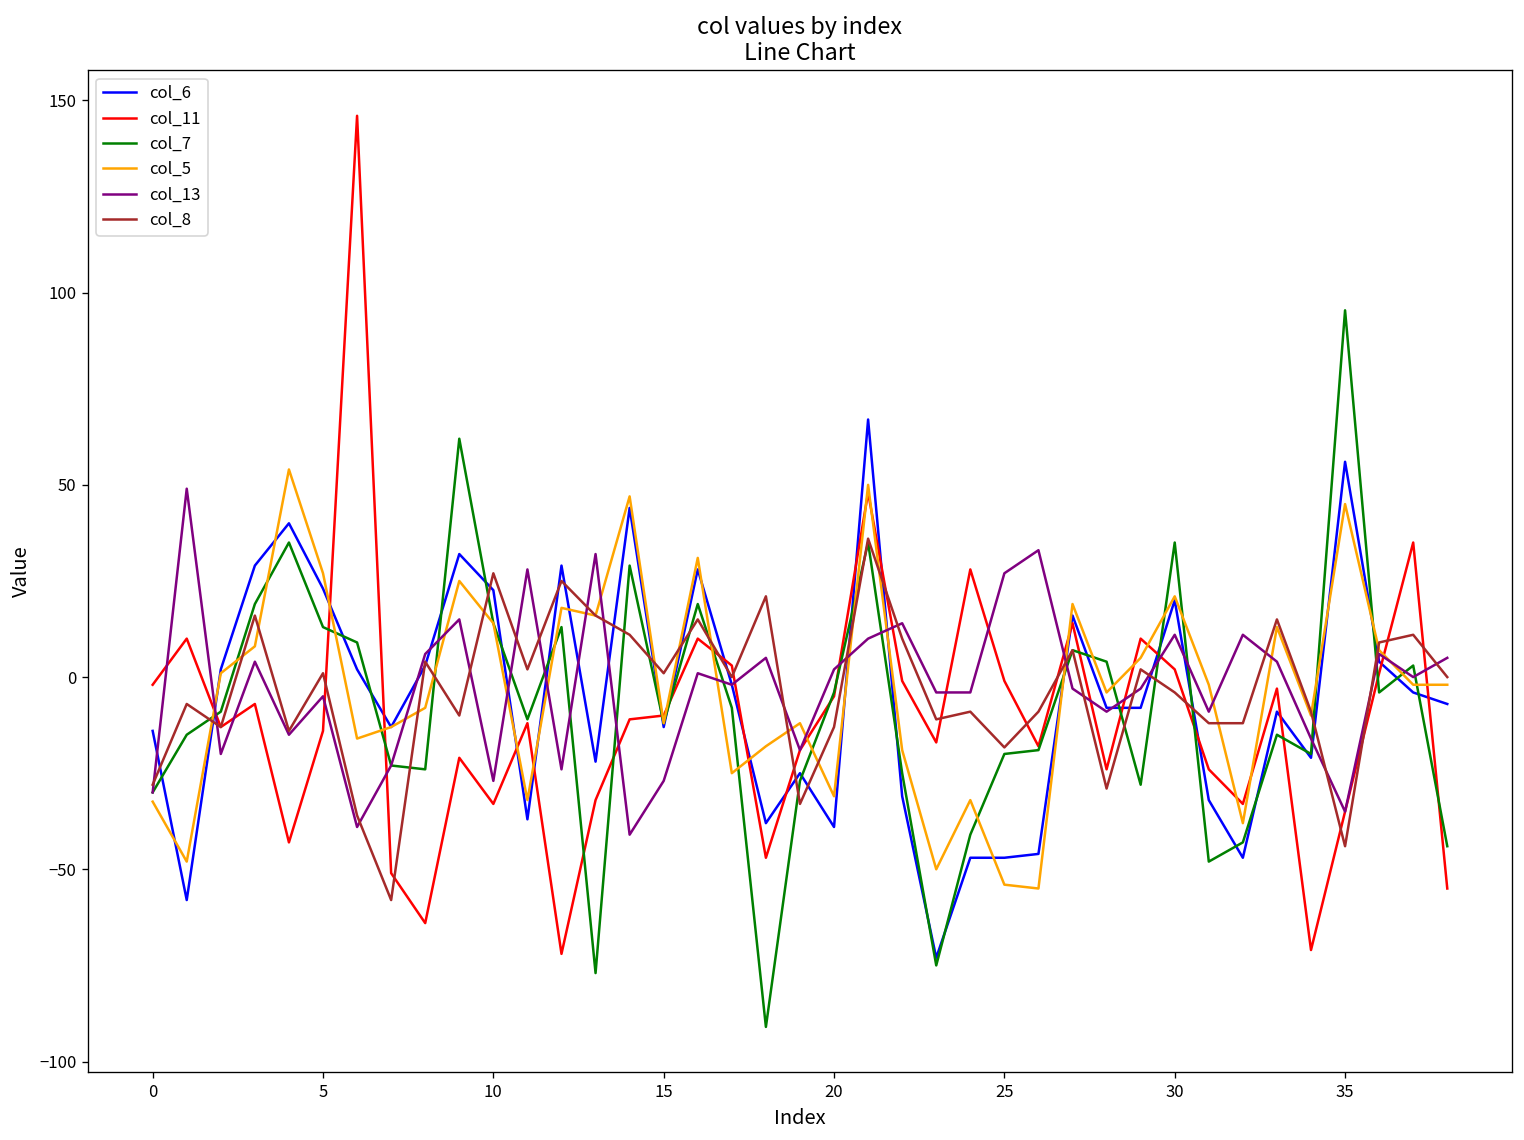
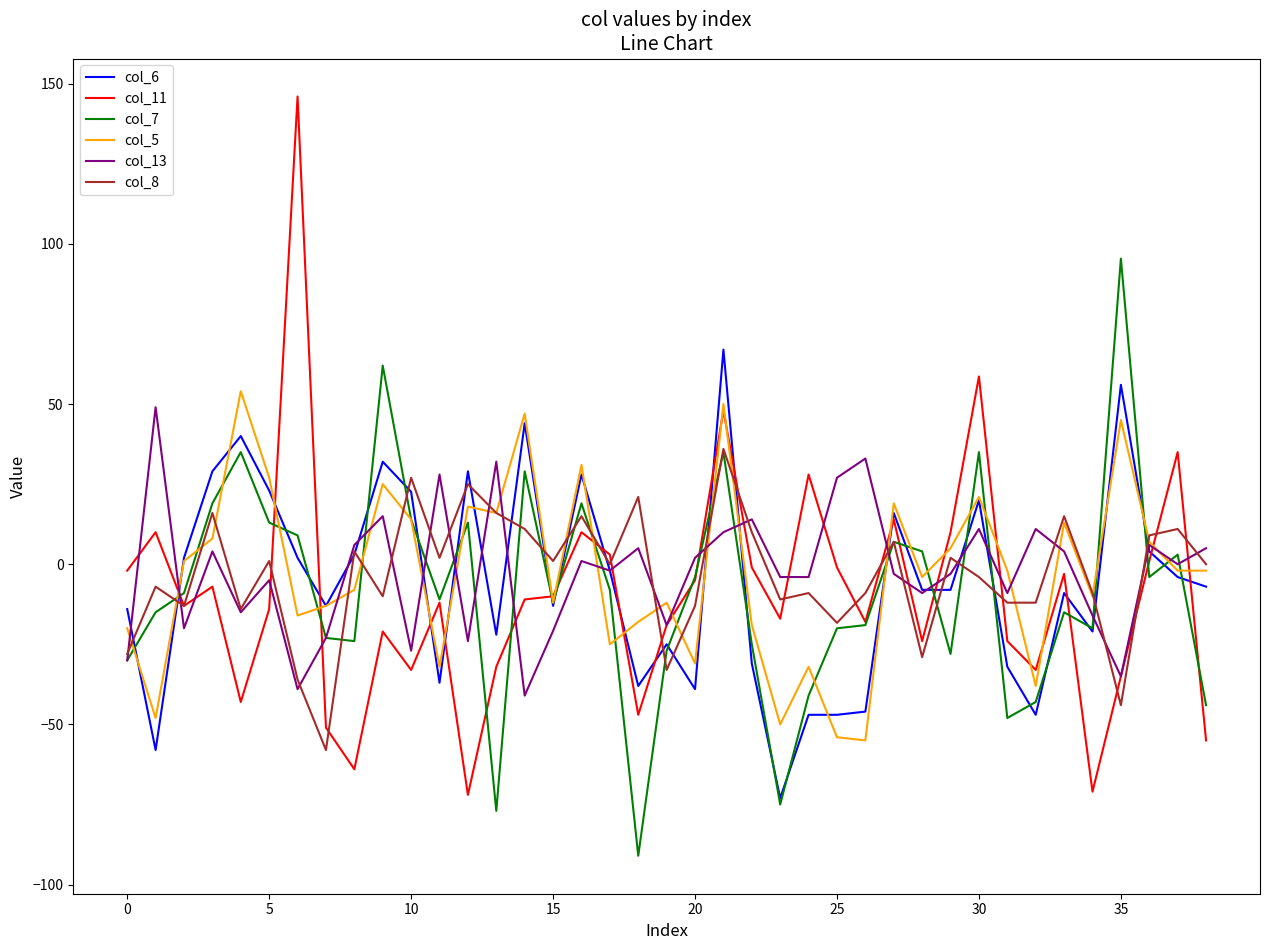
  {
    "col_6": {
      "0": -14,
      "5": 23,
      "10": 23,
      "15": -13,
      "20": -39,
      "25": -47,
      "30": 20,
      "35": 56
    },
    "col_11": {
      "0": -2,
      "5": -14,
      "10": -33,
      "15": -10,
      "20": -5,
      "25": -1,
-     "30": 2
+     "30": 59
    },
    "col_7": {
      "5": 13,
      "20": -4,
      "25": -20,
      "30": 35,
      "35": 95
    },
    "col_5": {
-     "0": -32,
+     "0": -20,
      "5": 27,
      "20": -31,
      "25": -54,
      "30": 21,
      "35": 45
    },
    "col_13": {
      "5": -5,
      "10": -27,
-     "15": -27,
+     "15": -21,
      "20": 2,
      "25": 27,
      "30": 11
    },
    "col_8": {
      "0": -28,
      "5": 1,
      "10": 27,
      "15": 1,
      "20": -13,
      "25": -18,
      "30": -4,
      "35": -44
    }
  }
